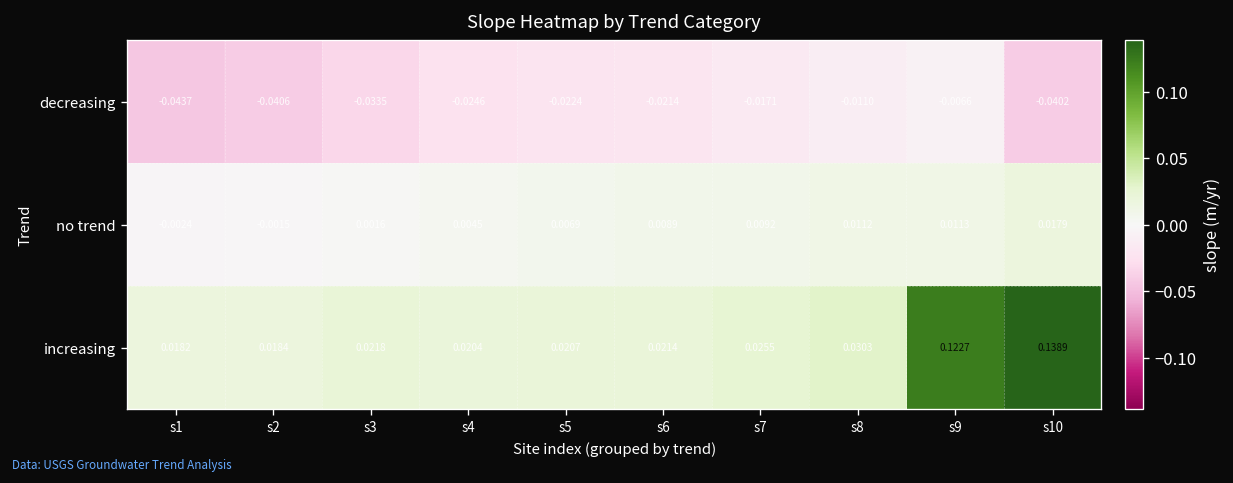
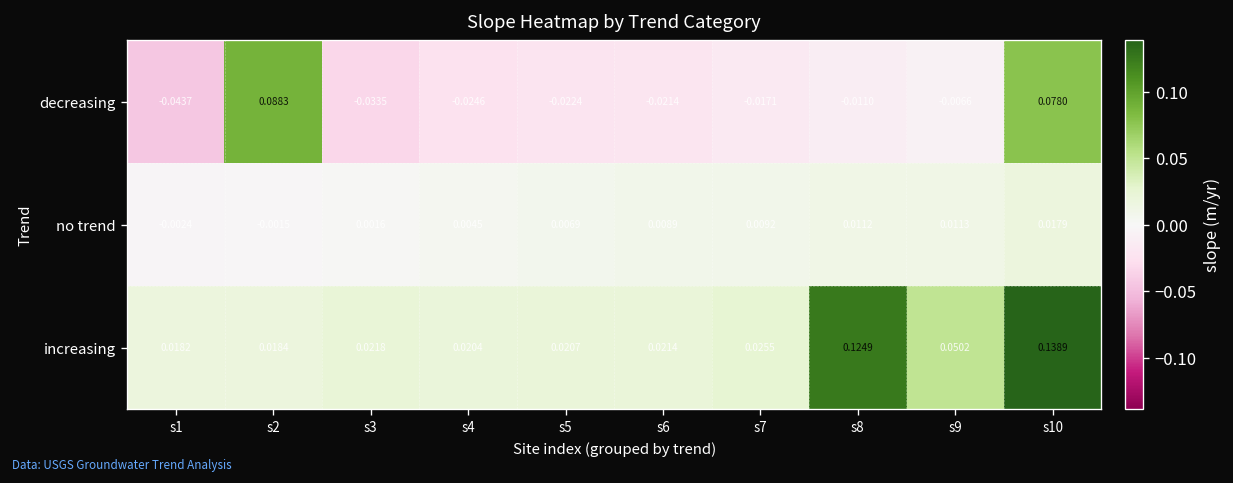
  {
    "decreasing": {
      "s1": -0.0437,
-     "s2": -0.0406,
-     "s10": -0.0402
+     "s2": 0.0883,
+     "s10": 0.0780
    },
    "increasing": {
-     "s8": 0.0303,
-     "s9": 0.1227,
+     "s8": 0.1249,
+     "s9": 0.0502,
      "s10": 0.1389
    }
  }
